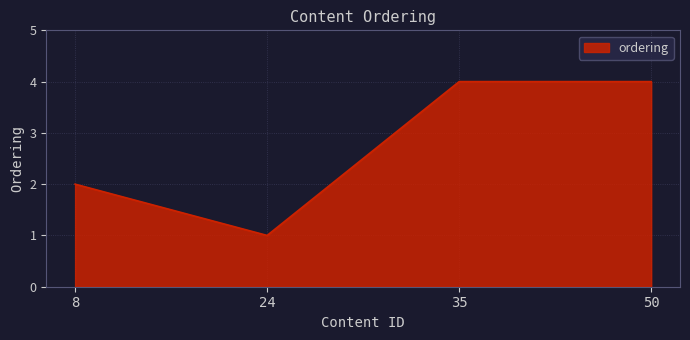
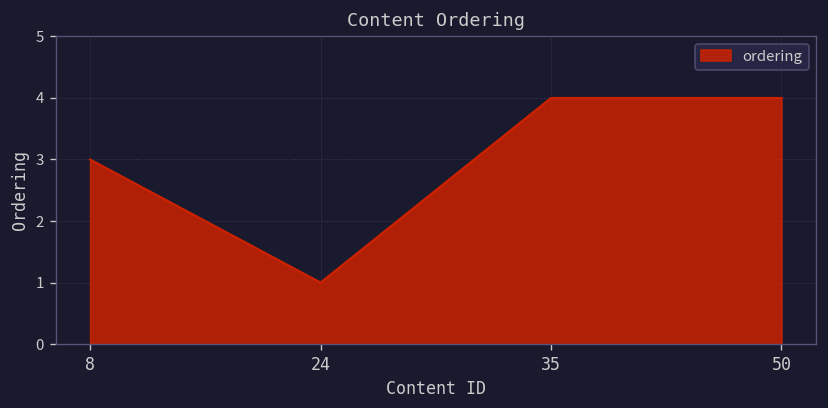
  {
-   "8": 2,
+   "8": 3,
    "24": 1,
    "35": 4,
    "50": 4
  }
